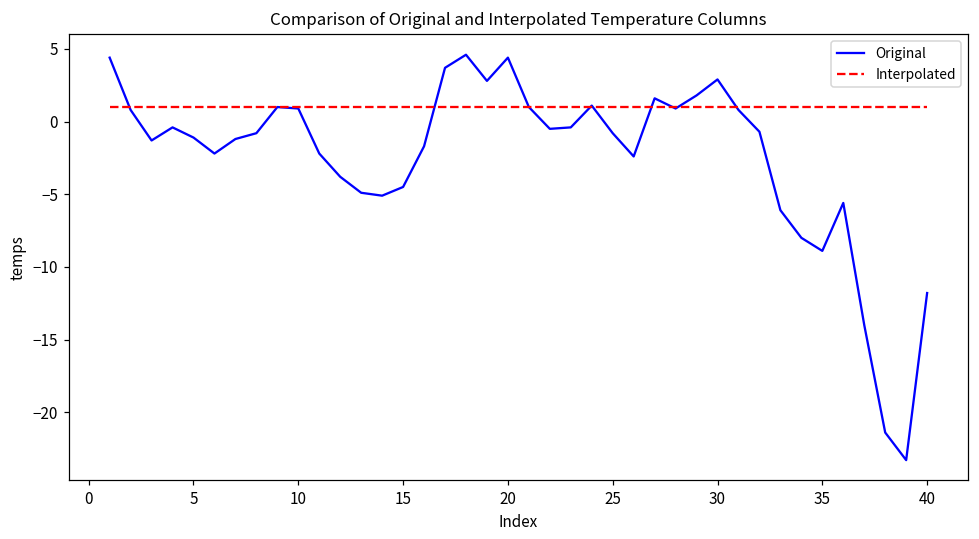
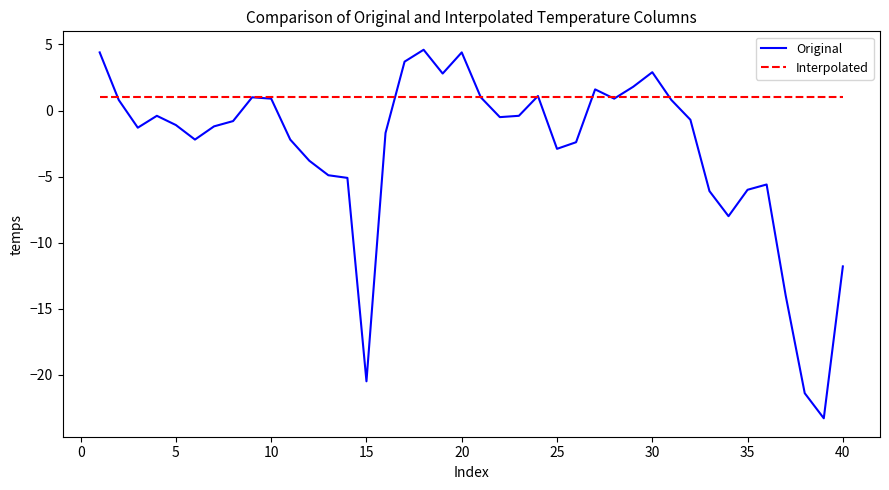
  {
    "Original": {
      "5": -1.1,
-     "15": -4.5,
+     "15": -20.5,
      "20": 4.4,
-     "25": -0.8,
+     "25": -2.9,
      "30": 2.9,
-     "35": -8.9,
+     "35": -6.0,
      "40": -11.8
    },
    "Interpolated": {
      "5": 1.0,
      "15": 1.0,
      "20": 1.0,
      "25": 1.0,
      "30": 1.0,
      "35": 1.0,
      "40": 1.0
    }
  }
